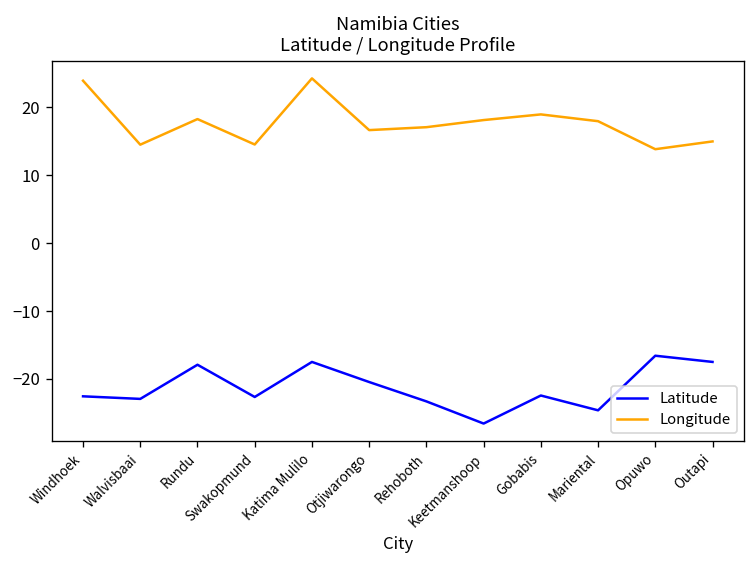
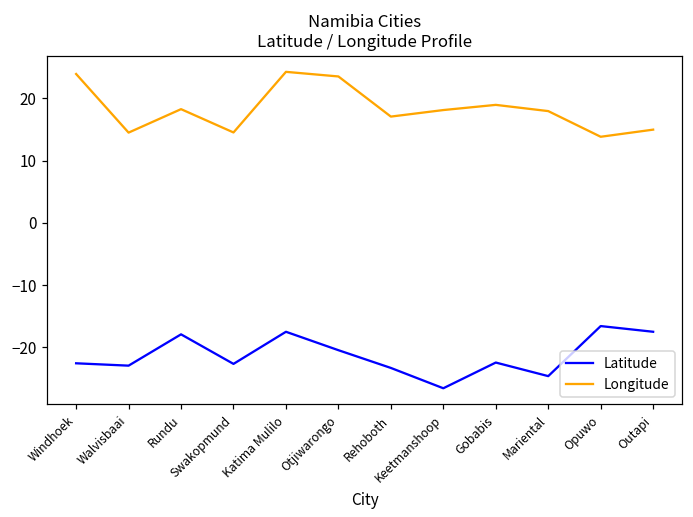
  {
    "Latitude": {
      "Windhoek": -23,
      "Walvisbaai": -23,
      "Rundu": -18,
      "Swakopmund": -23,
      "Katima Mulilo": -18,
      "Otjiwarongo": -20,
      "Rehoboth": -23,
      "Keetmanshoop": -27,
      "Gobabis": -22,
      "Mariental": -25,
      "Opuwo": -17,
      "Outapi": -18
    },
    "Longitude": {
      "Windhoek": 24,
      "Walvisbaai": 15,
      "Rundu": 18,
      "Swakopmund": 15,
      "Katima Mulilo": 24,
-     "Otjiwarongo": 17,
+     "Otjiwarongo": 24,
      "Rehoboth": 17,
      "Keetmanshoop": 18,
      "Gobabis": 19,
      "Mariental": 18,
      "Opuwo": 14,
      "Outapi": 15
    }
  }
